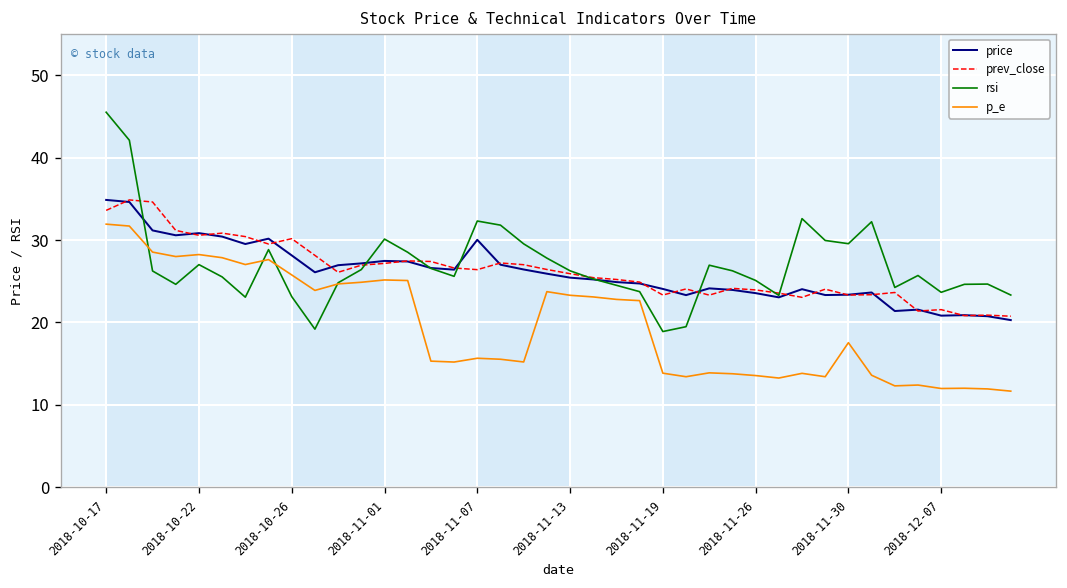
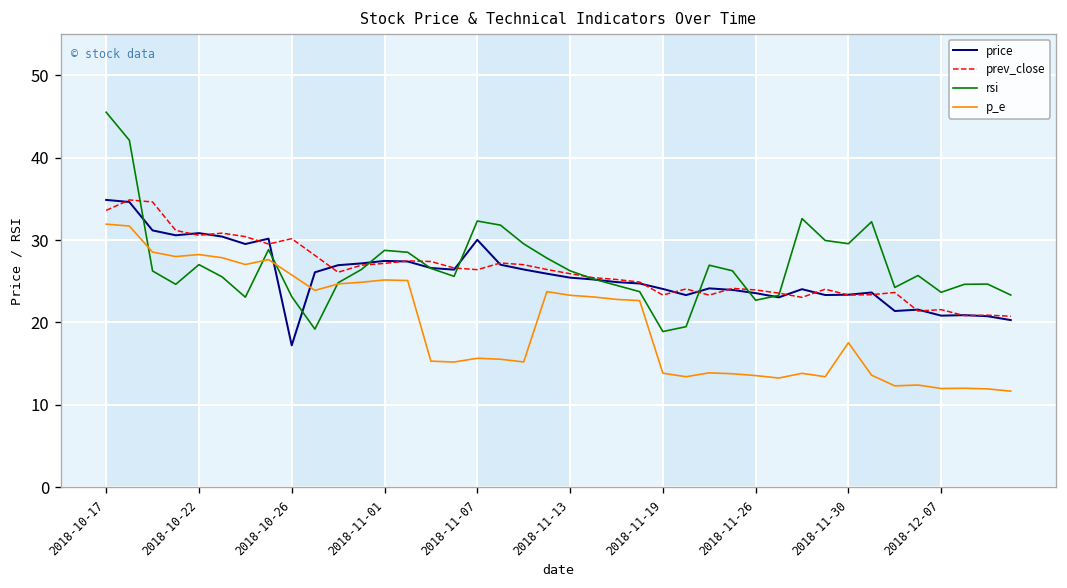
  {
    "price": {
-     "2018-10-26": 28,
+     "2018-10-26": 17,
      "2018-11-07": 30,
      "2018-11-13": 25,
      "2018-11-19": 24,
      "2018-11-26": 24,
      "2018-12-07": 21
    },
    "prev_close": {
      "2018-10-26": 30,
      "2018-11-07": 26,
      "2018-11-19": 23,
      "2018-11-26": 24,
      "2018-12-07": 22
    },
    "rsi": {
      "2018-10-22": 27,
      "2018-10-26": 23,
-     "2018-11-01": 30,
+     "2018-11-01": 29,
      "2018-11-07": 32,
      "2018-11-19": 19,
-     "2018-11-26": 25,
+     "2018-11-26": 23,
      "2018-11-30": 30,
      "2018-12-07": 24
    },
    "p_e": {
      "2018-10-22": 28,
      "2018-10-26": 26,
      "2018-11-01": 25,
      "2018-11-07": 16,
      "2018-11-13": 23,
      "2018-11-19": 14,
      "2018-11-26": 14,
      "2018-11-30": 18,
      "2018-12-07": 12
    }
  }
